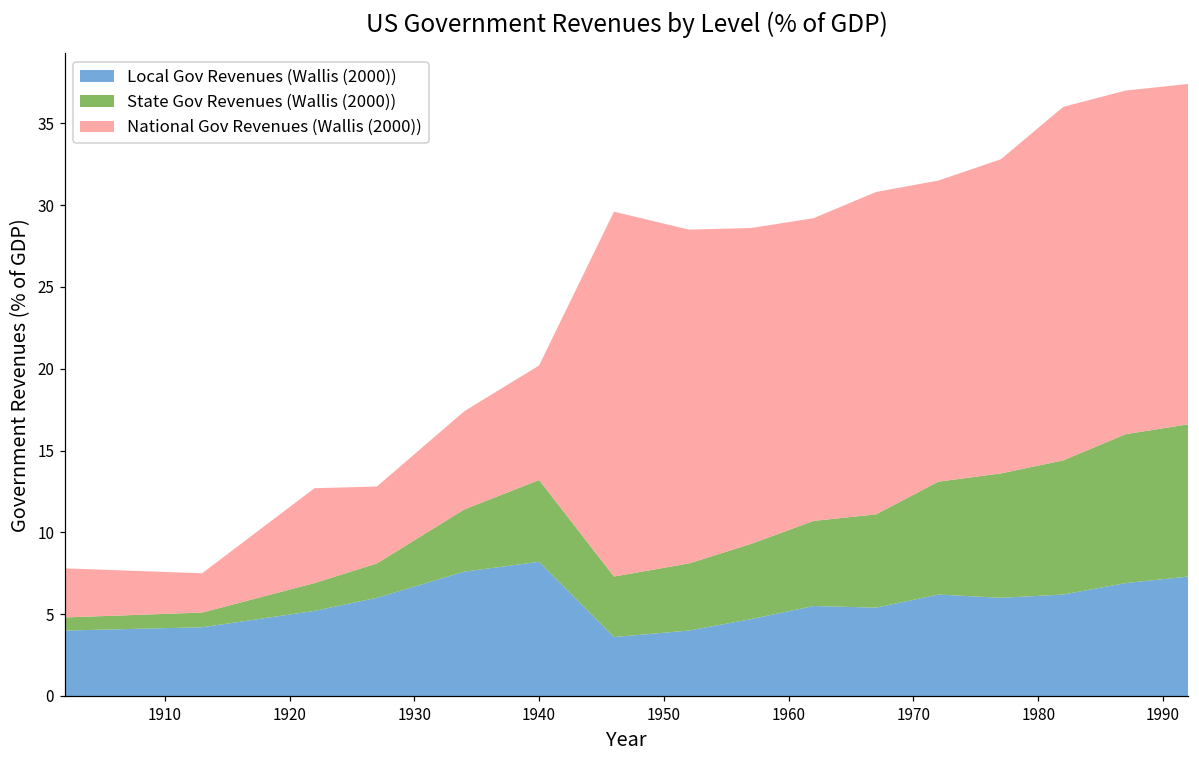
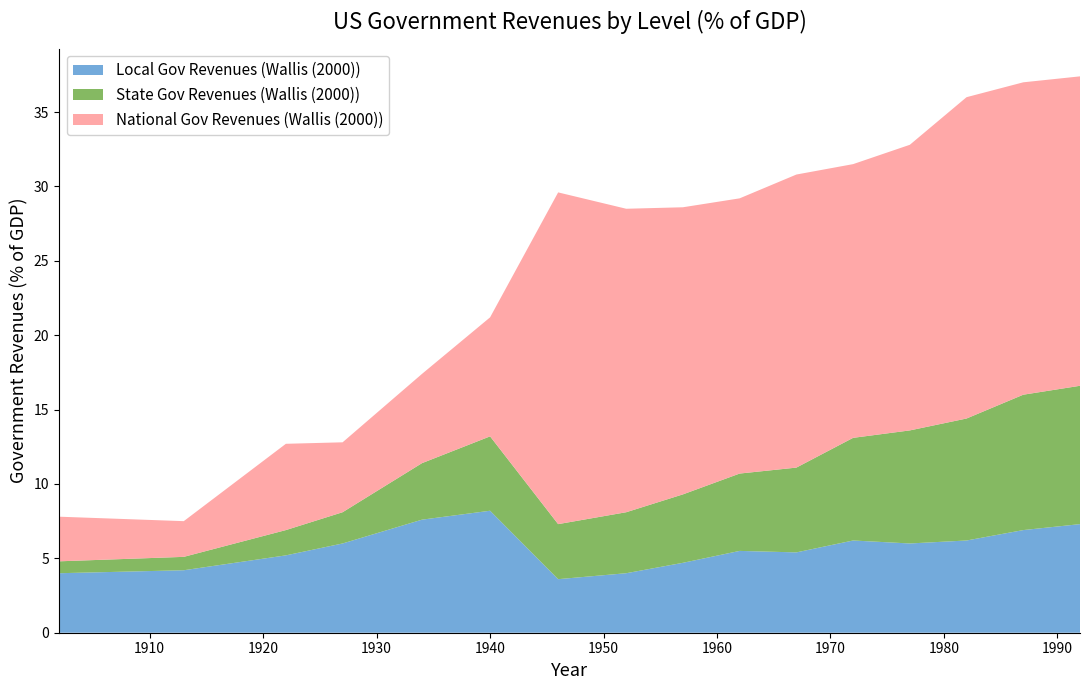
  {
    "Local Gov Revenues (Wallis (2000))": {
      "1940": 8.2
    },
    "State Gov Revenues (Wallis (2000))": {
      "1940": 5
    },
    "National Gov Revenues (Wallis (2000))": {
-     "1940": 7
+     "1940": 8
    }
  }
